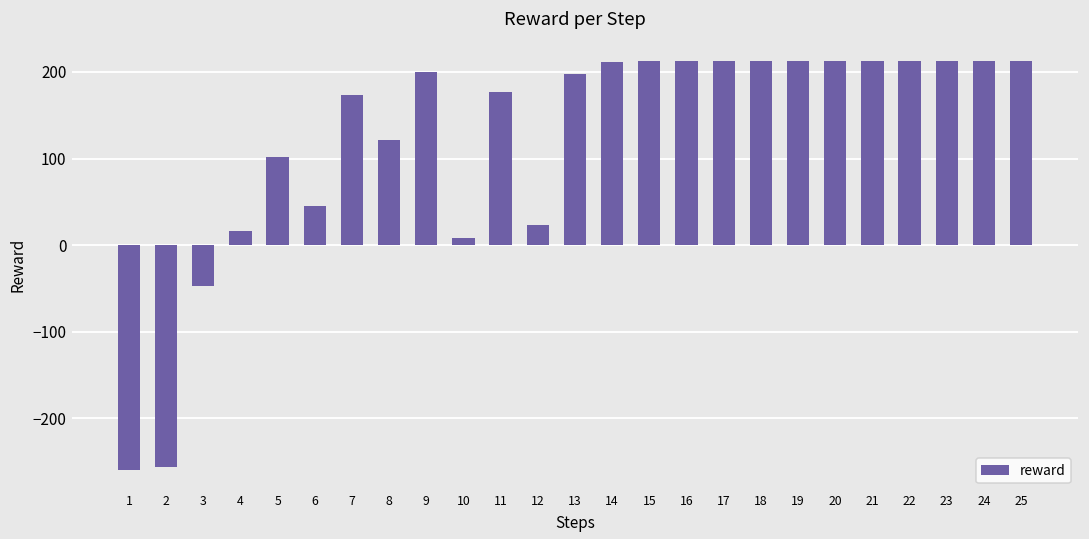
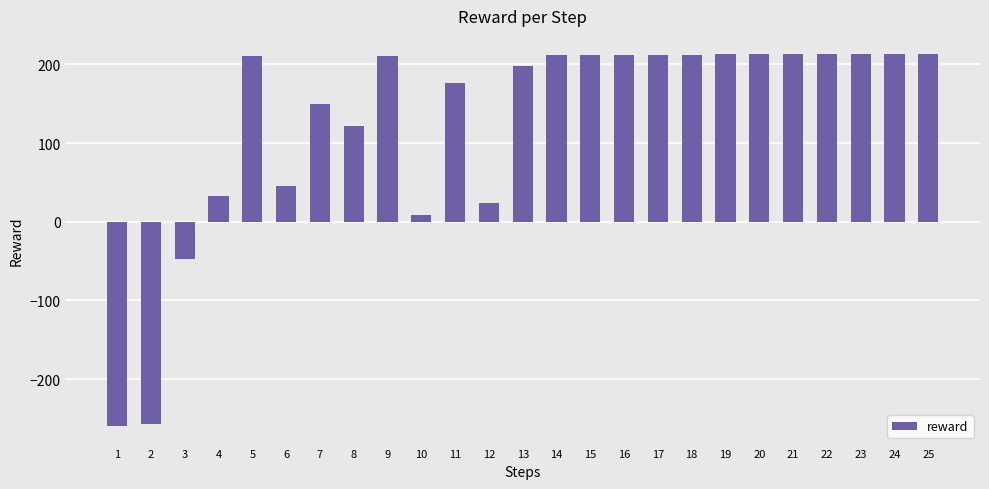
  {
    "1": -260,
    "2": -260,
    "3": -50,
-   "4": 20,
-   "5": 100,
+   "4": 30,
+   "5": 210,
    "6": 50,
-   "7": 170,
+   "7": 150,
    "8": 120,
-   "9": 200,
+   "9": 210,
    "10": 10,
    "11": 180,
    "12": 20,
    "13": 200,
    "14": 210,
    "15": 210,
    "16": 210,
    "17": 210,
    "18": 210,
    "19": 210,
    "20": 210,
    "21": 210,
    "22": 210,
    "23": 210,
    "24": 210,
    "25": 210
  }
